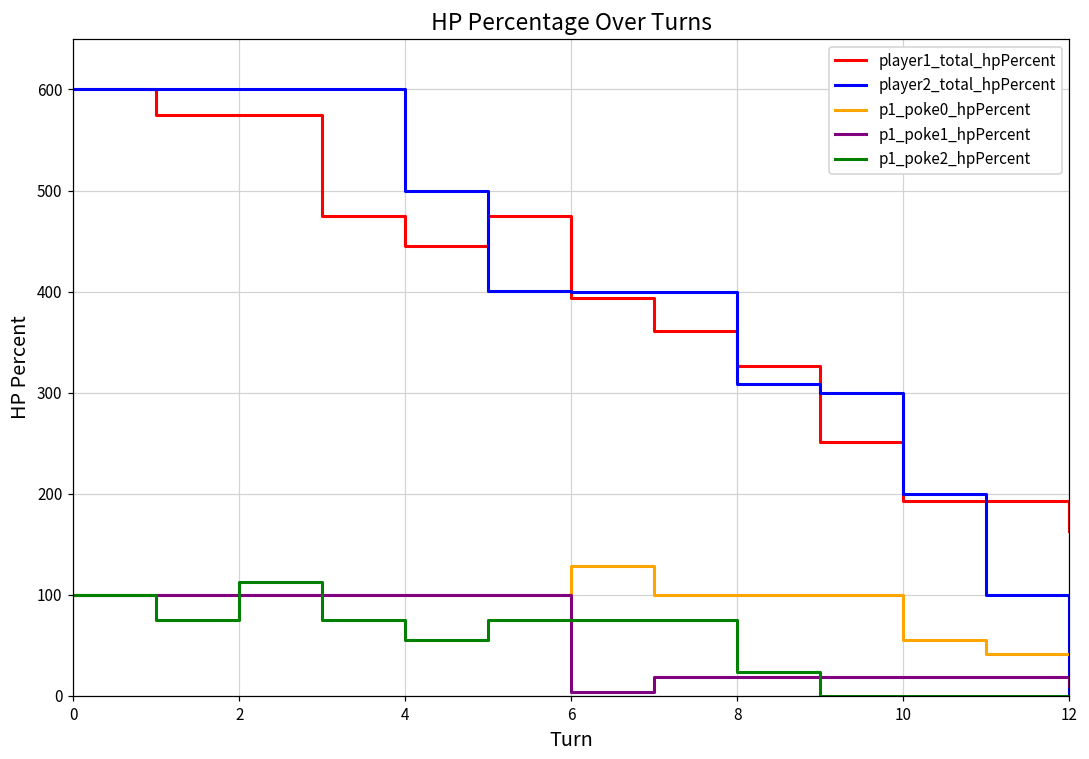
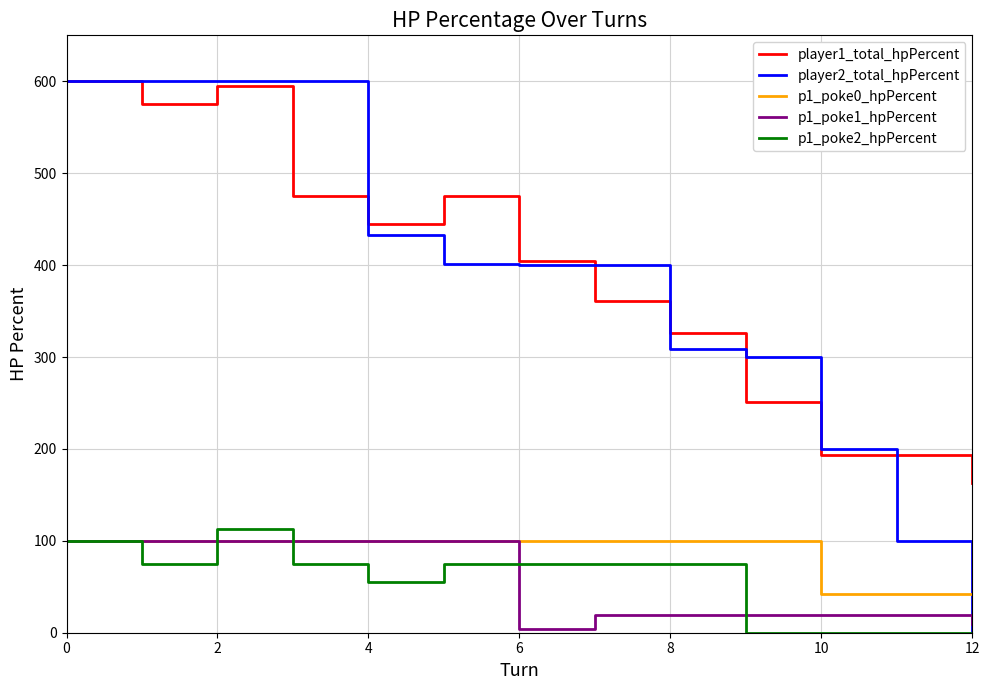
  {
    "player1_total_hpPercent": {
-     "2": 580,
+     "2": 600,
      "4": 450,
-     "6": 390,
+     "6": 410,
      "8": 330,
      "10": 190,
      "12": 160
    },
    "player2_total_hpPercent": {
      "2": 600,
-     "4": 500,
+     "4": 430,
      "6": 400,
      "8": 310,
      "10": 200
    },
    "p1_poke0_hpPercent": {
-     "6": 130,
+     "6": 100,
      "8": 100,
-     "10": 60,
+     "10": 40,
      "12": 40
    },
    "p1_poke1_hpPercent": {
      "6": 0,
      "8": 20,
      "10": 20,
      "12": 10
    },
    "p1_poke2_hpPercent": {
      "2": 110,
      "4": 60,
      "6": 80,
-     "8": 20,
+     "8": 80,
      "10": 0
    }
  }
